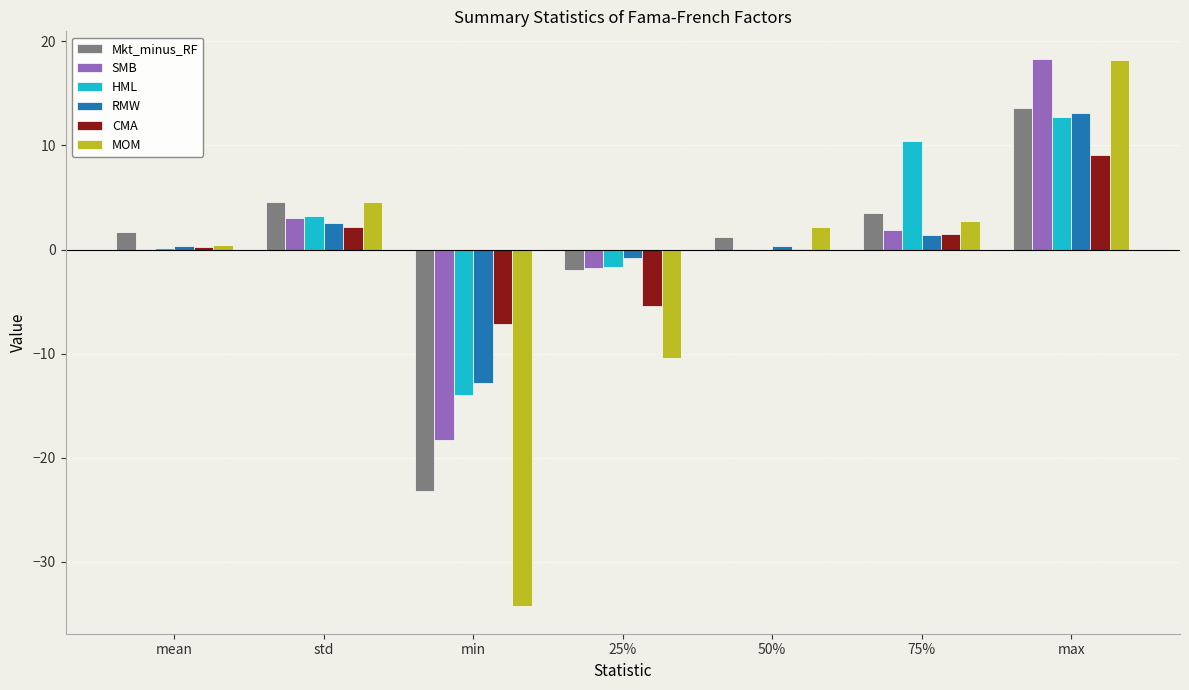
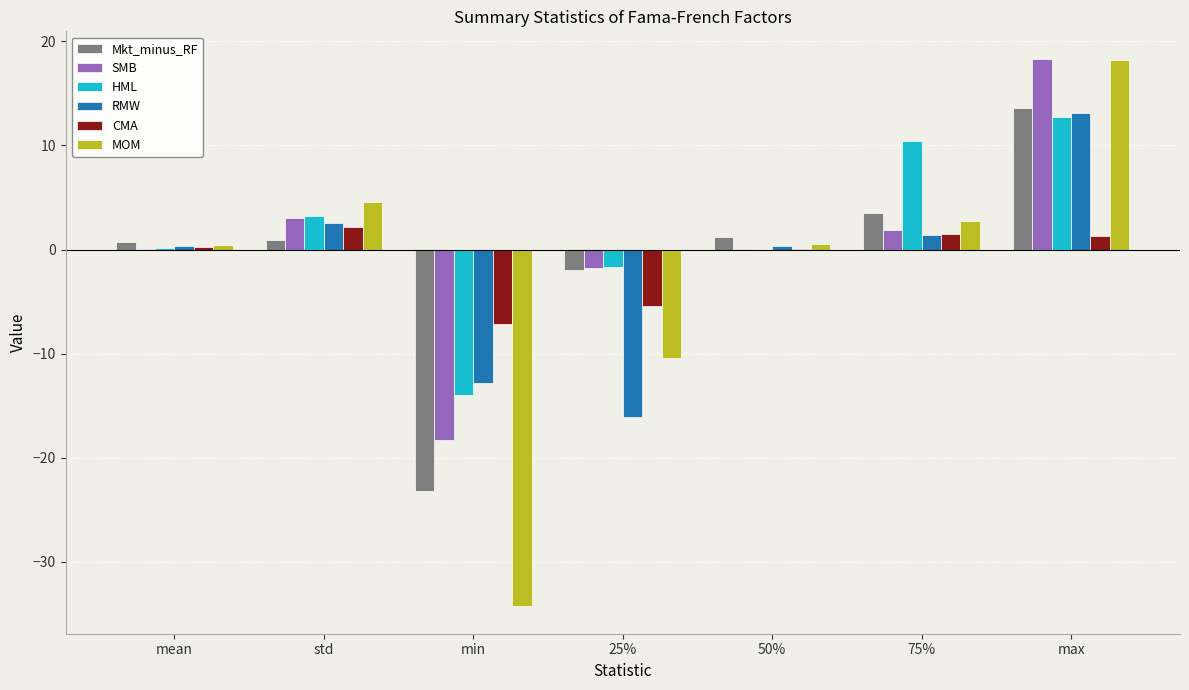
  {
    "Mkt_minus_RF": {
-     "mean": 1.7,
-     "std": 4.5,
+     "mean": 0.7,
+     "std": 1.0,
      "min": -23.2,
      "25%": -2.0,
      "50%": 1.2,
      "75%": 3.5,
      "max": 13.7
    },
    "SMB": {
      "std": 3.0,
      "min": -18.3,
      "25%": -1.8,
      "75%": 1.9,
      "max": 18.3
    },
    "HML": {
      "std": 3.2,
      "min": -14.0,
      "25%": -1.7,
      "75%": 10.4,
      "max": 12.8
    },
    "RMW": {
      "mean": 0.4,
      "std": 2.5,
      "min": -12.9,
-     "25%": -0.8,
+     "25%": -16.1,
      "50%": 0.4,
      "75%": 1.4,
      "max": 13.1
    },
    "CMA": {
      "std": 2.2,
      "min": -7.2,
      "25%": -5.4,
      "75%": 1.5,
-     "max": 9.1
+     "max": 1.3
    },
    "MOM": {
      "mean": 0.5,
      "std": 4.6,
      "min": -34.3,
      "25%": -10.4,
-     "50%": 2.2,
+     "50%": 0.6,
      "75%": 2.8,
      "max": 18.2
    }
  }
